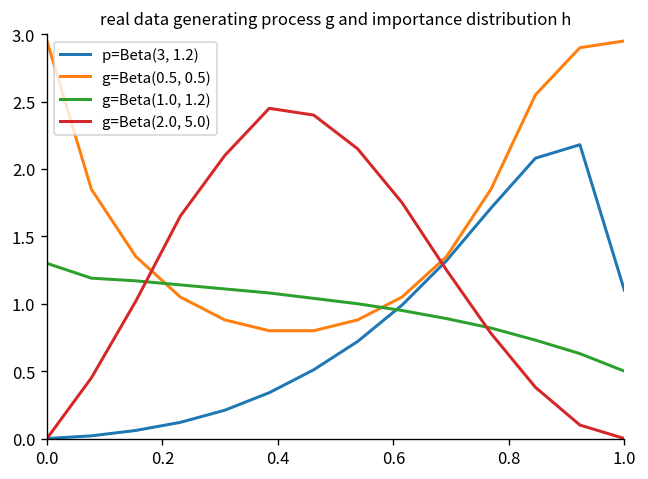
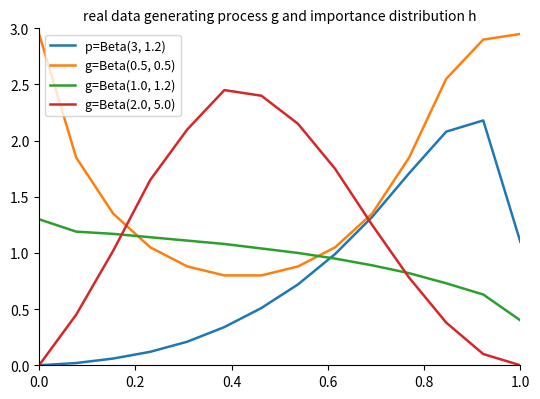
  {
    "p=Beta(3, 1.2)": {
      "1.0": 1.1
    },
    "g=Beta(0.5, 0.5)": {
      "0.0": 2.95,
      "1.0": 2.95
    },
    "g=Beta(1.0, 1.2)": {
      "0.0": 1.3,
-     "1.0": 0.5
+     "1.0": 0.4
    },
    "g=Beta(2.0, 5.0)": {
      "1.0": 0.0
    }
  }
